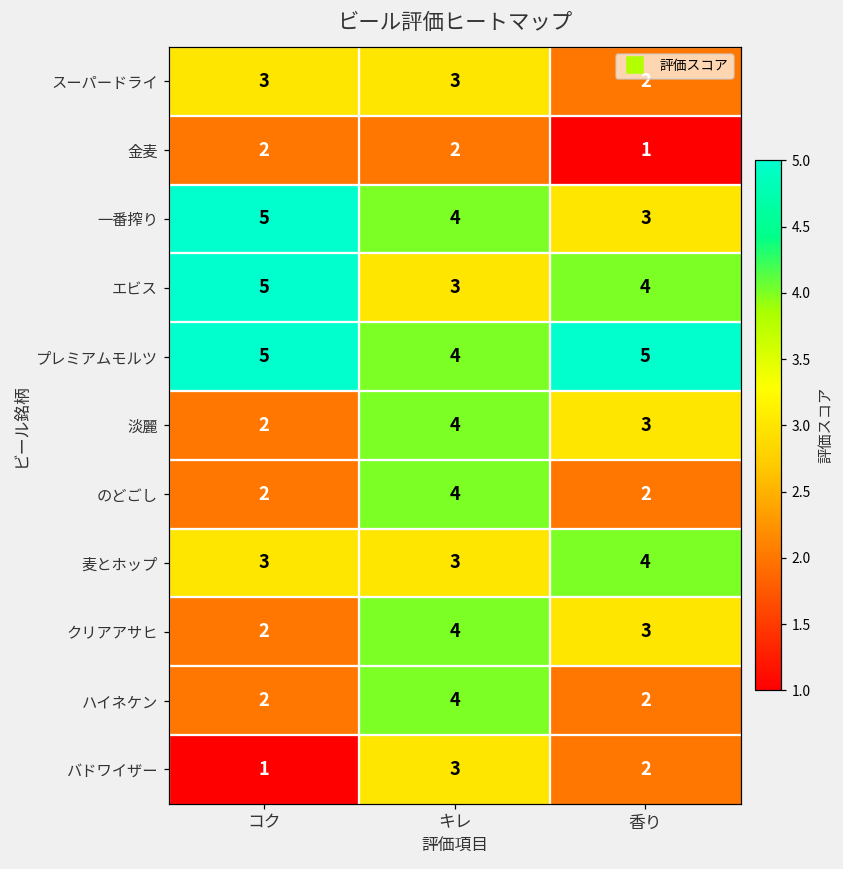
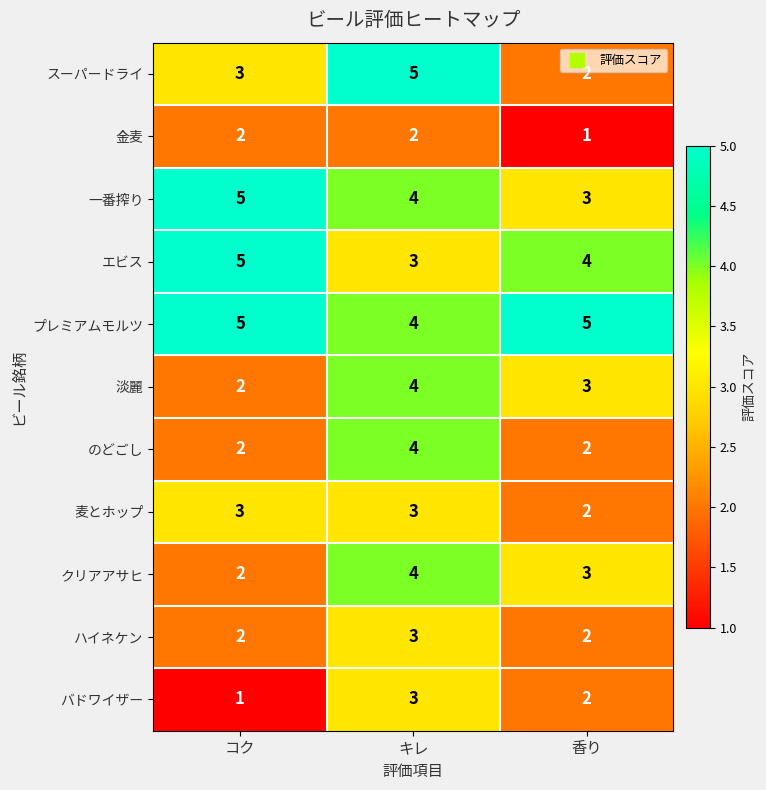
  {
    "スーパードライ": {
      "コク": 3,
-     "キレ": 3
+     "キレ": 5
    },
    "金麦": {
      "コク": 2,
      "キレ": 2,
      "香り": 1
    },
    "一番搾り": {
      "コク": 5,
      "キレ": 4,
      "香り": 3
    },
    "エビス": {
      "コク": 5,
      "キレ": 3,
      "香り": 4
    },
    "プレミアムモルツ": {
      "コク": 5,
      "キレ": 4,
      "香り": 5
    },
    "淡麗": {
      "コク": 2,
      "キレ": 4,
      "香り": 3
    },
    "のどごし": {
      "コク": 2,
      "キレ": 4,
      "香り": 2
    },
    "麦とホップ": {
      "コク": 3,
      "キレ": 3,
-     "香り": 4
+     "香り": 2
    },
    "クリアアサヒ": {
      "コク": 2,
      "キレ": 4,
      "香り": 3
    },
    "ハイネケン": {
      "コク": 2,
-     "キレ": 4,
+     "キレ": 3,
      "香り": 2
    },
    "バドワイザー": {
      "コク": 1,
      "キレ": 3,
      "香り": 2
    }
  }
